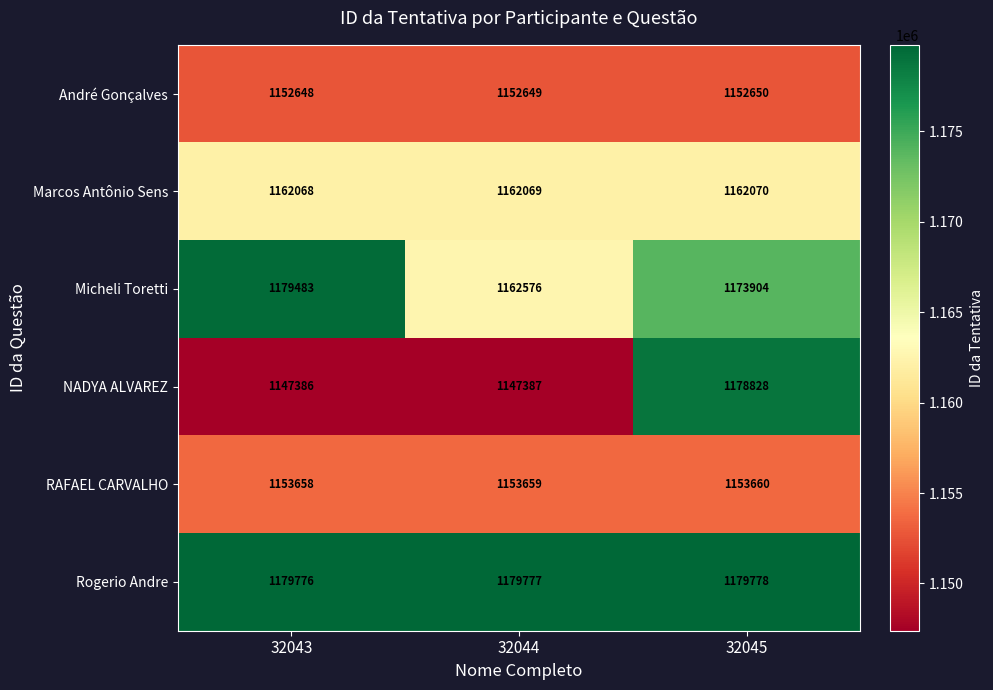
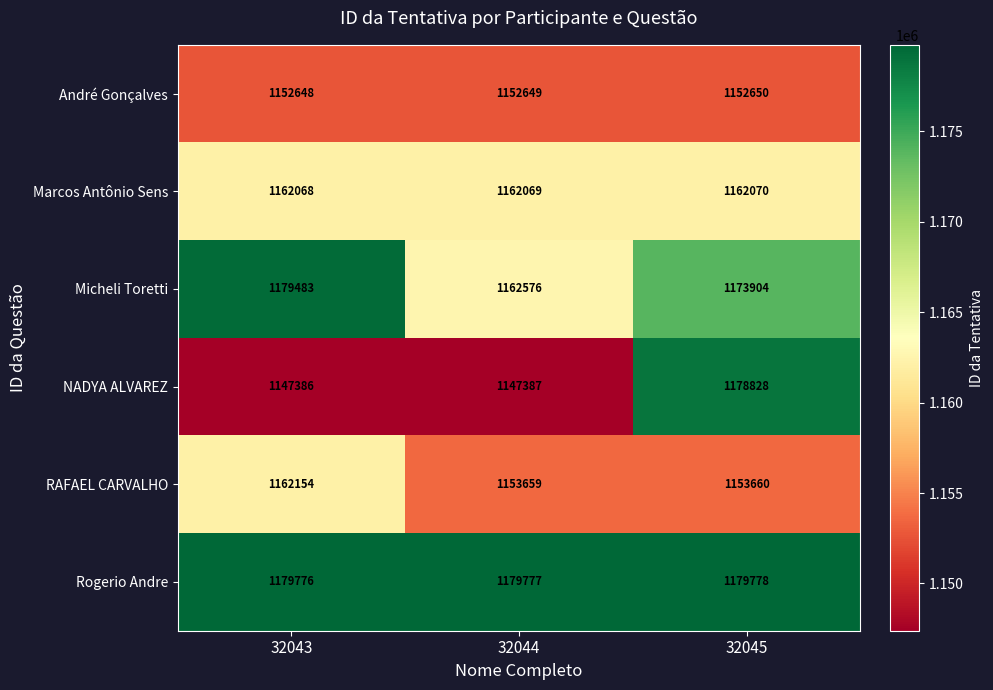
  {
    "André Gonçalves": {
      "32043": 1152648,
      "32044": 1152649,
      "32045": 1152650
    },
    "Marcos Antônio Sens": {
      "32043": 1162068,
      "32044": 1162069,
      "32045": 1162070
    },
    "Micheli Toretti": {
      "32043": 1179483,
      "32044": 1162576,
      "32045": 1173904
    },
    "NADYA ALVAREZ": {
      "32043": 1147386,
      "32044": 1147387,
      "32045": 1178828
    },
    "RAFAEL CARVALHO": {
-     "32043": 1153658,
+     "32043": 1162154,
      "32044": 1153659,
      "32045": 1153660
    },
    "Rogerio Andre": {
      "32043": 1179776,
      "32044": 1179777,
      "32045": 1179778
    }
  }
